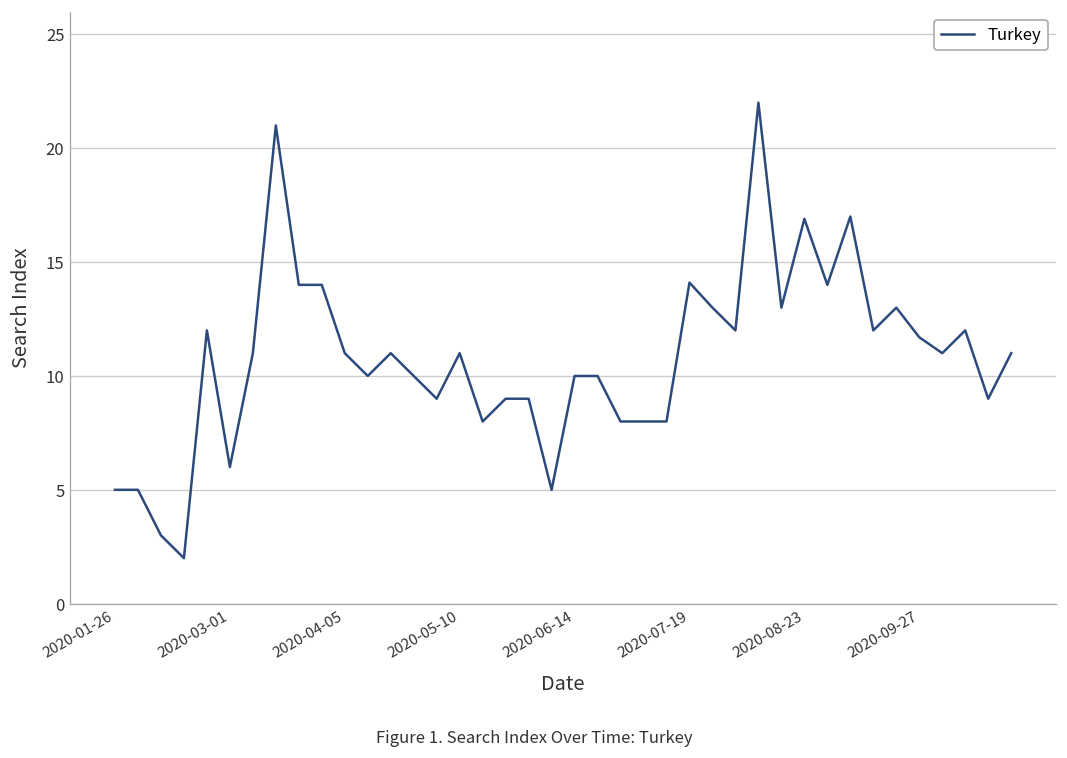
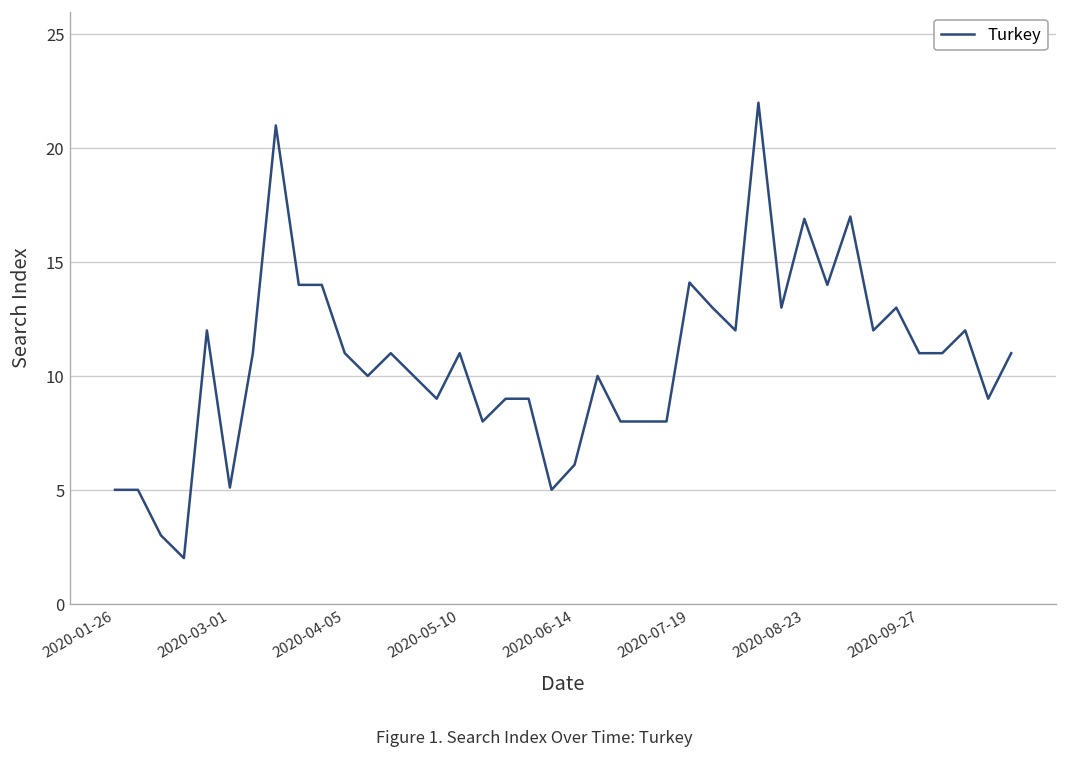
  {
    "2020-01-26": 5.0,
-   "2020-03-01": 6.0,
+   "2020-03-01": 5.1,
    "2020-04-05": 11.0,
    "2020-05-10": 11.0,
-   "2020-06-14": 10.0,
+   "2020-06-14": 6.1,
    "2020-07-19": 14.1,
    "2020-08-23": 16.9,
-   "2020-09-27": 11.7
+   "2020-09-27": 11.0
  }
